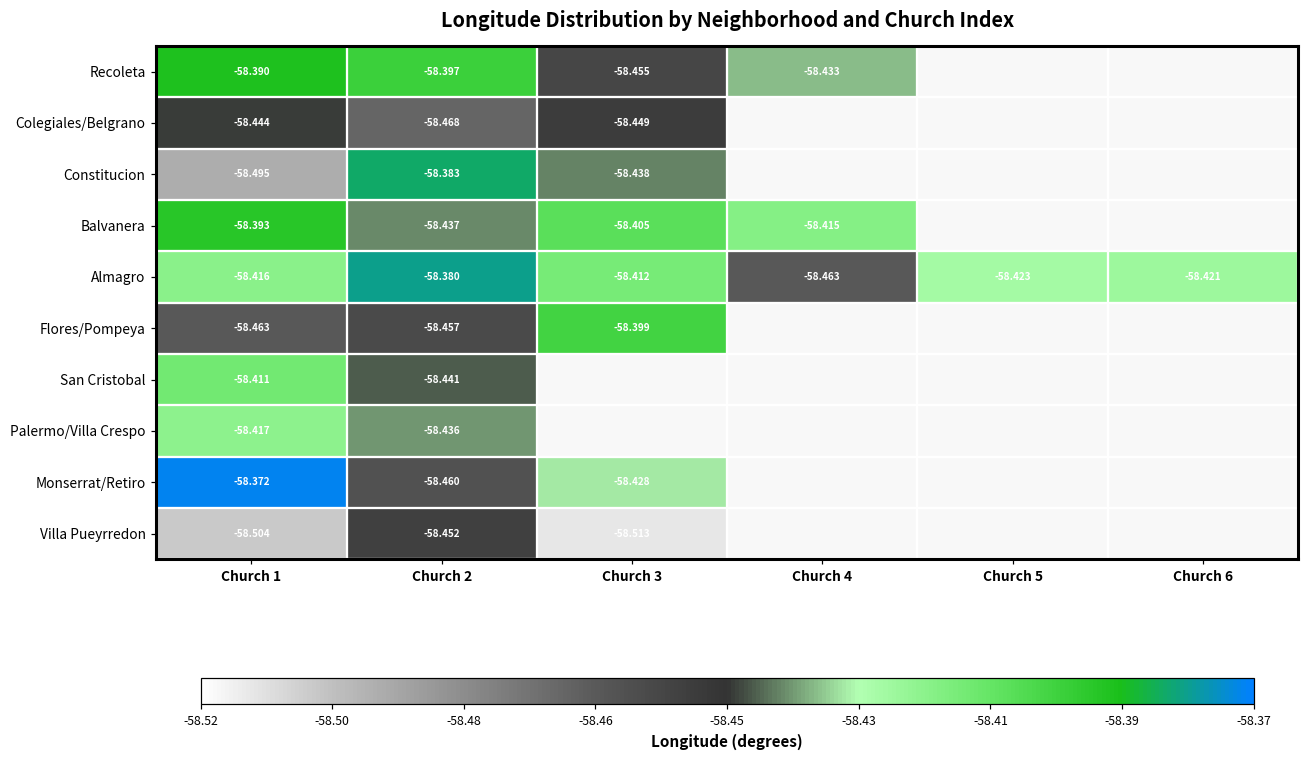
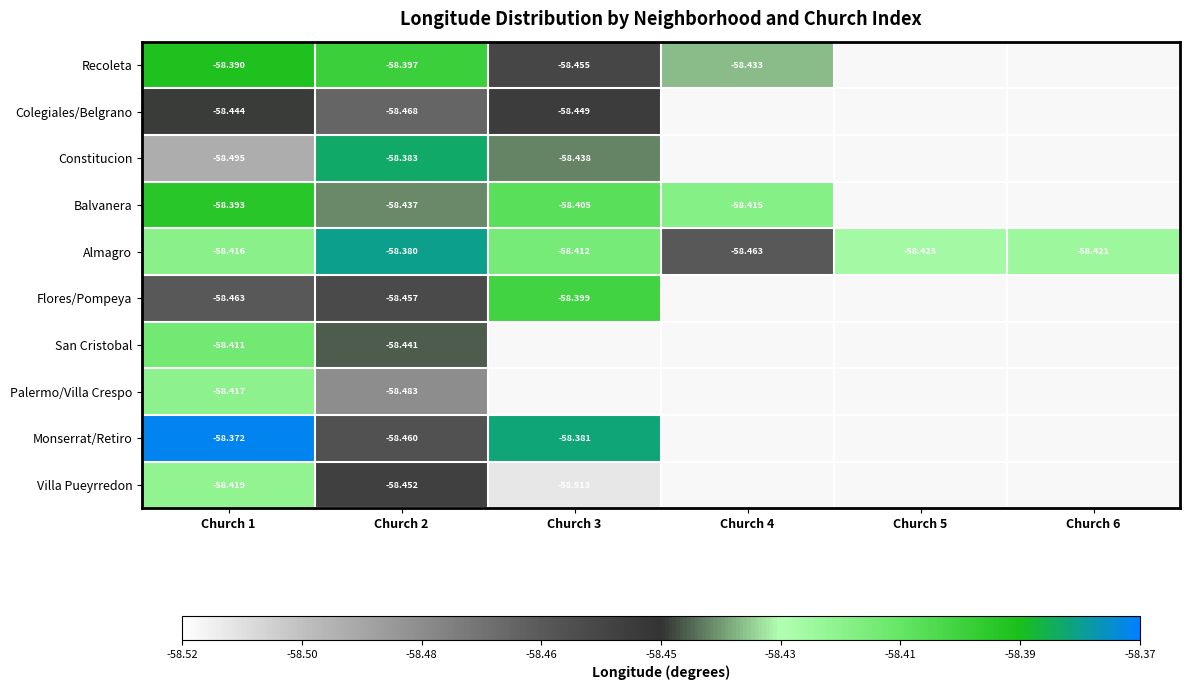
  {
    "Recoleta": {
      "Church 1": -58.390,
      "Church 2": -58.397,
      "Church 3": -58.455,
      "Church 4": -58.433
    },
    "Colegiales/Belgrano": {
      "Church 1": -58.444,
      "Church 2": -58.468,
      "Church 3": -58.449
    },
    "Constitucion": {
      "Church 1": -58.495,
      "Church 2": -58.383,
      "Church 3": -58.438
    },
    "Balvanera": {
      "Church 1": -58.393,
      "Church 2": -58.437,
      "Church 3": -58.405,
      "Church 4": -58.415
    },
    "Almagro": {
      "Church 1": -58.416,
      "Church 2": -58.380,
      "Church 3": -58.412,
      "Church 4": -58.463,
      "Church 5": -58.423,
      "Church 6": -58.421
    },
    "Flores/Pompeya": {
      "Church 1": -58.463,
      "Church 2": -58.457,
      "Church 3": -58.399
    },
    "San Cristobal": {
      "Church 1": -58.411,
      "Church 2": -58.441
    },
    "Palermo/Villa Crespo": {
      "Church 1": -58.417,
-     "Church 2": -58.436
+     "Church 2": -58.483
    },
    "Monserrat/Retiro": {
      "Church 1": -58.372,
      "Church 2": -58.460,
-     "Church 3": -58.428
+     "Church 3": -58.381
    },
    "Villa Pueyrredon": {
-     "Church 1": -58.504,
+     "Church 1": -58.419,
      "Church 2": -58.452
    }
  }
